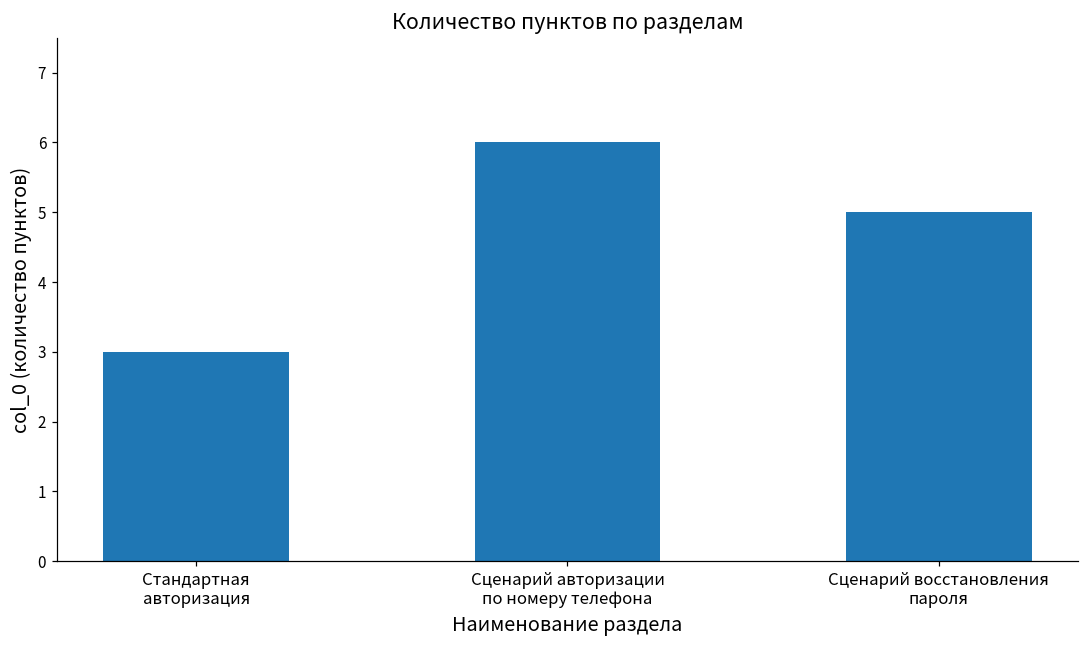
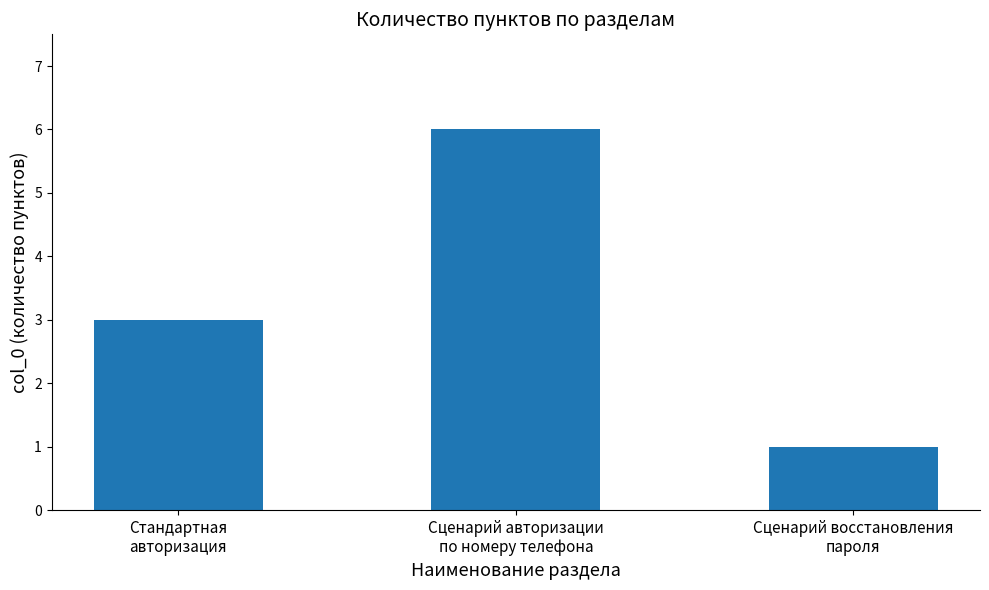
  {
    "Стандартная авторизация": 3,
    "Сценарий авторизации по номеру телефона": 6,
-   "Сценарий восстановления пароля": 5
+   "Сценарий восстановления пароля": 1
  }
